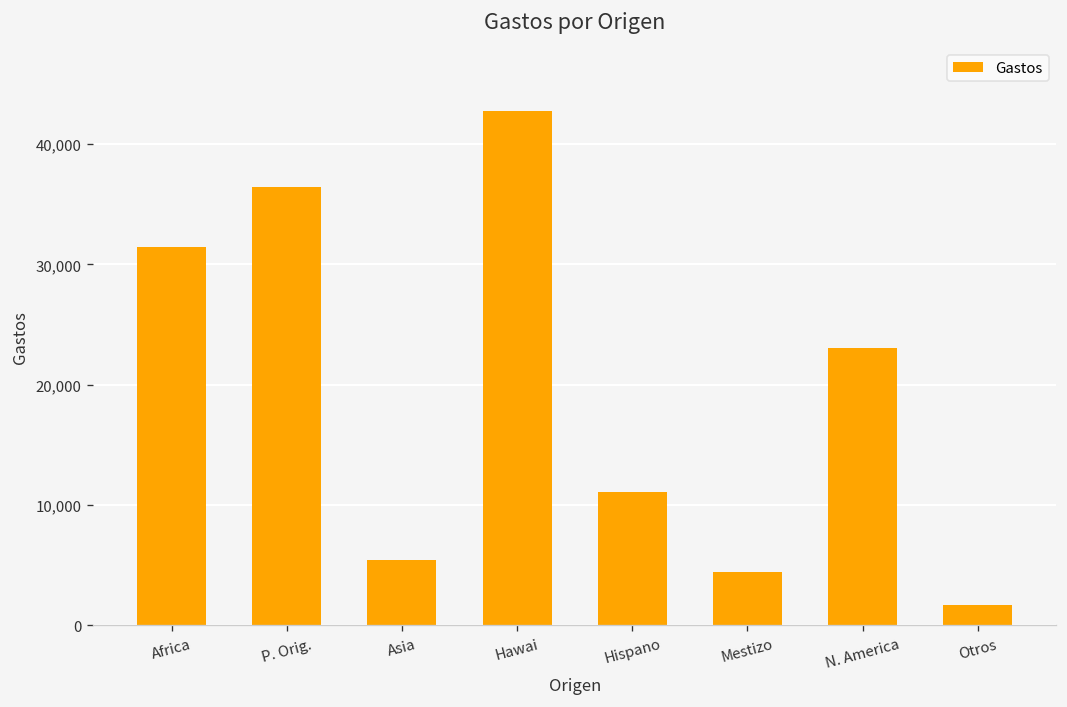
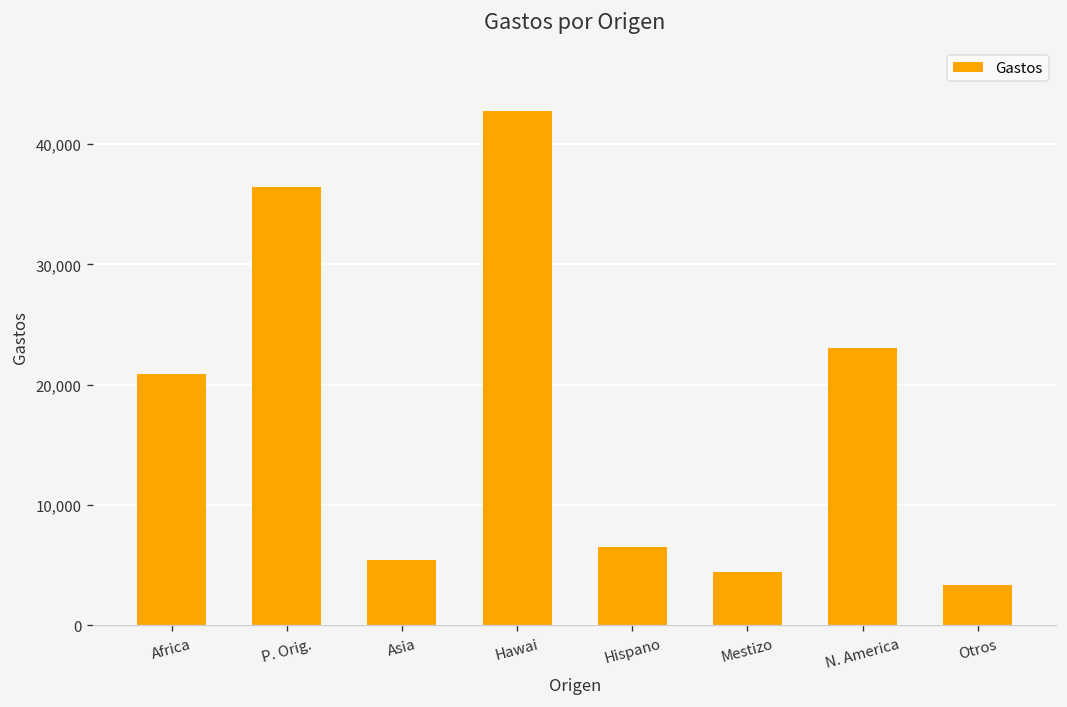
  {
-   "Africa": "31,400",
+   "Africa": "20,900",
    "P. Orig.": "36,400",
    "Asia": "5,400",
    "Hawai": "42,800",
-   "Hispano": "11,100",
+   "Hispano": "6,500",
    "Mestizo": "4,500",
    "N. America": "23,000",
-   "Otros": "1,700"
+   "Otros": "3,300"
  }
